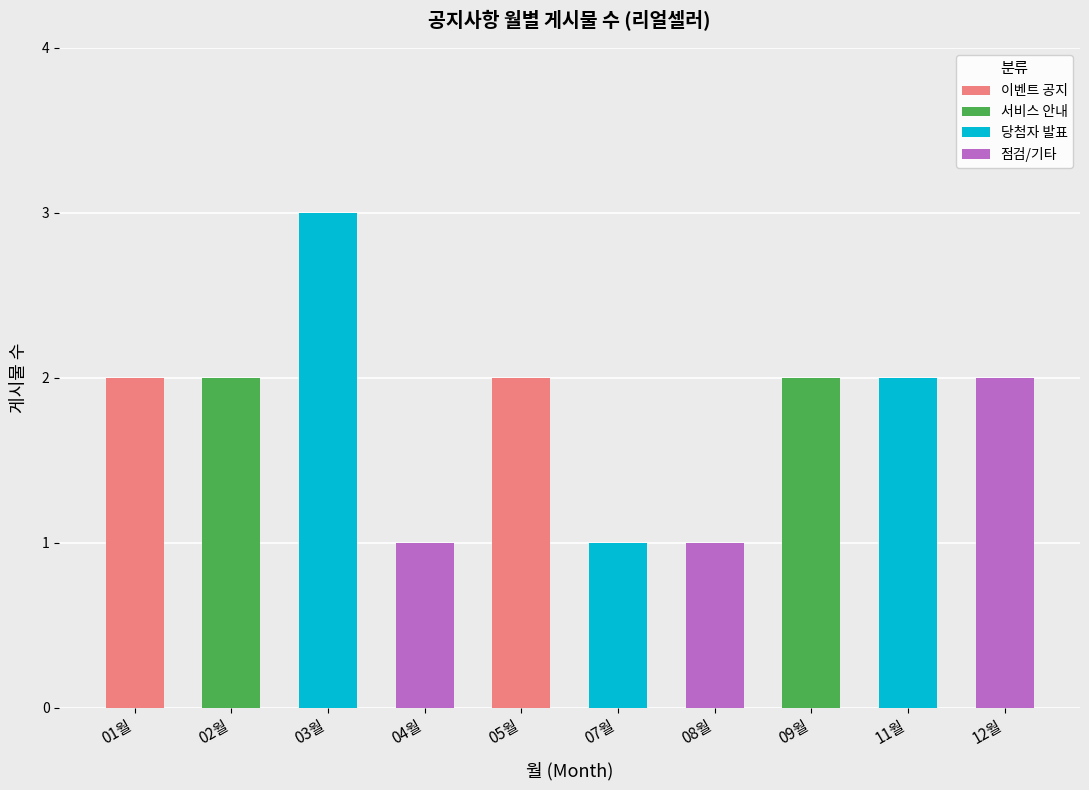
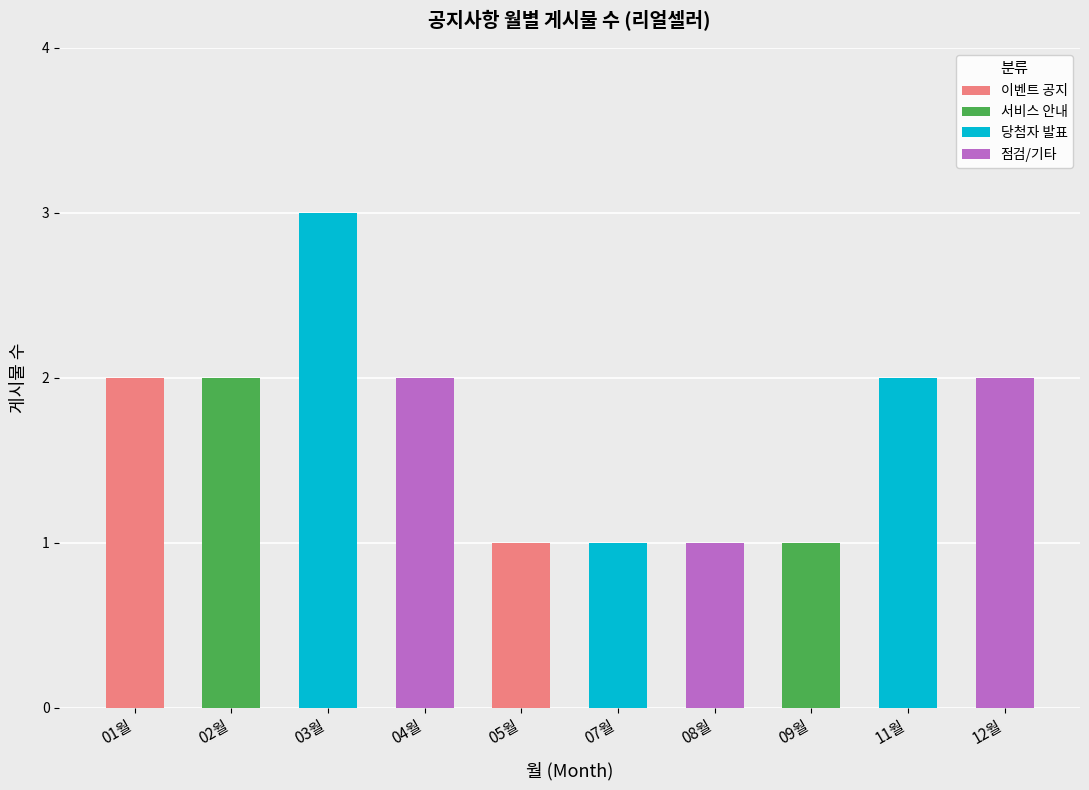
  {
    "01월": 2,
    "02월": 2,
    "03월": 3,
-   "04월": 1,
-   "05월": 2,
+   "04월": 2,
+   "05월": 1,
    "07월": 1,
    "08월": 1,
-   "09월": 2,
+   "09월": 1,
    "11월": 2,
    "12월": 2
  }
